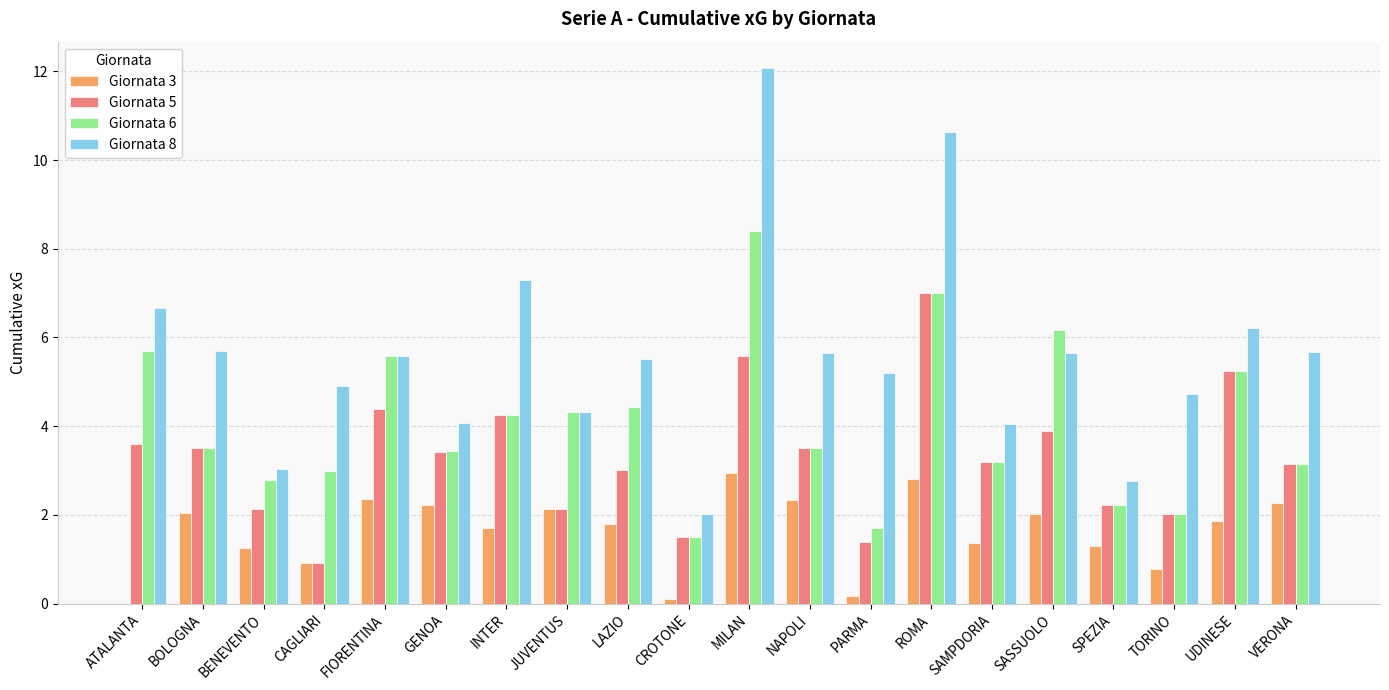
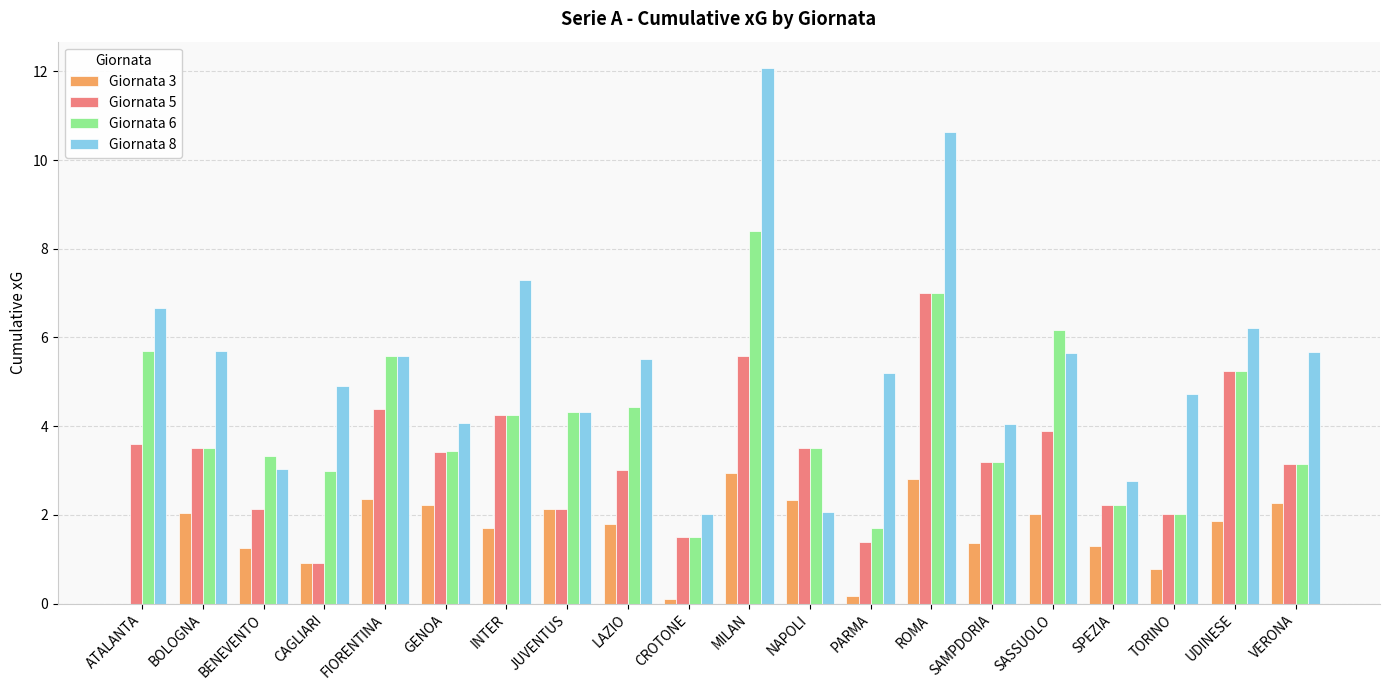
  {
    "Giornata 6": {
      "ATALANTA": 5.7,
      "BOLOGNA": 3.5,
-     "BENEVENTO": 2.8,
+     "BENEVENTO": 3.3,
      "CAGLIARI": 3.0,
      "FIORENTINA": 5.6,
      "GENOA": 3.4,
      "INTER": 4.2,
      "JUVENTUS": 4.3,
      "LAZIO": 4.4,
      "CROTONE": 1.5,
      "MILAN": 8.4,
      "NAPOLI": 3.5,
      "PARMA": 1.7,
      "ROMA": 7.0,
      "SAMPDORIA": 3.2,
      "SASSUOLO": 6.2,
      "SPEZIA": 2.2,
      "TORINO": 2.0,
      "UDINESE": 5.2,
      "VERONA": 3.1
    },
    "Giornata 8": {
      "ATALANTA": 6.7,
      "BOLOGNA": 5.7,
      "BENEVENTO": 3.0,
      "CAGLIARI": 4.9,
      "FIORENTINA": 5.6,
      "GENOA": 4.1,
      "INTER": 7.3,
      "JUVENTUS": 4.3,
      "LAZIO": 5.5,
      "CROTONE": 2.0,
      "MILAN": 12.1,
-     "NAPOLI": 5.7,
+     "NAPOLI": 2.1,
      "PARMA": 5.2,
      "ROMA": 10.6,
      "SAMPDORIA": 4.1,
      "SASSUOLO": 5.7,
      "SPEZIA": 2.8,
      "TORINO": 4.7,
      "UDINESE": 6.2,
      "VERONA": 5.7
    }
  }
